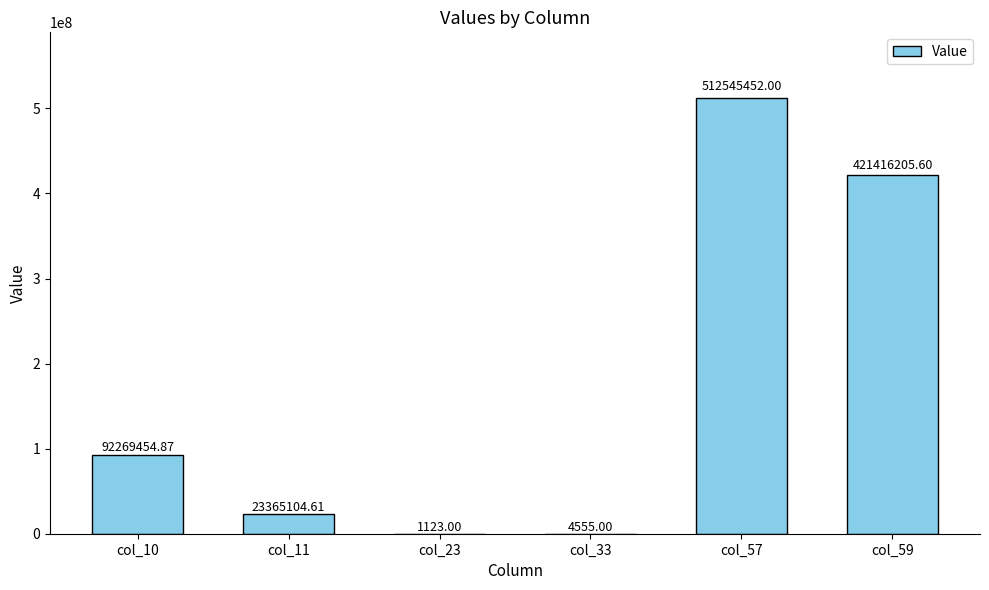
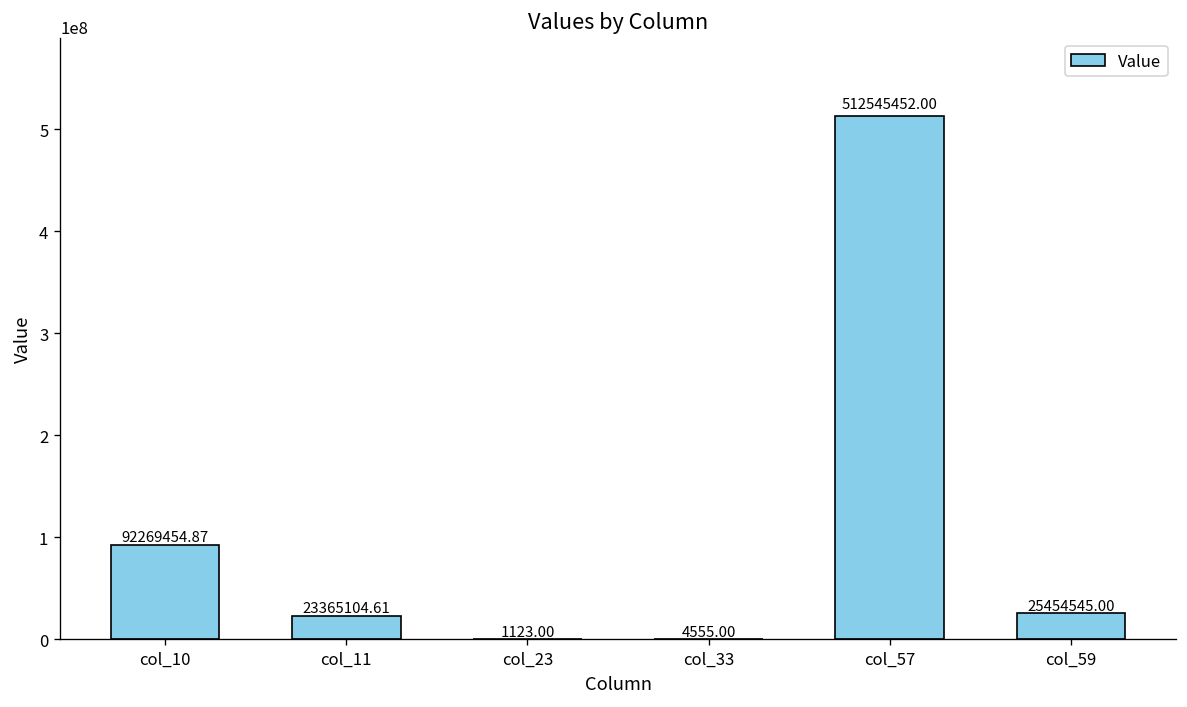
  {
    "col_10": 92269454.87,
    "col_11": 23365104.61,
    "col_23": 1123.00,
    "col_33": 4555.00,
    "col_57": 512545452.00,
-   "col_59": 421416205.60
+   "col_59": 25454545.00
  }
